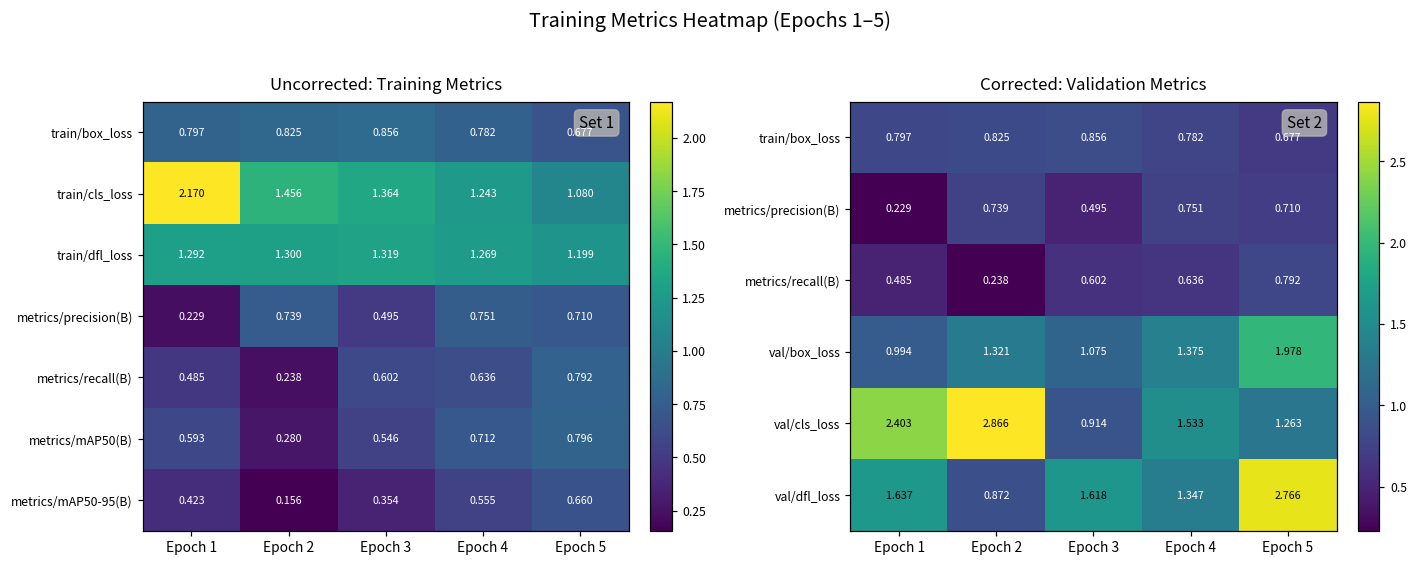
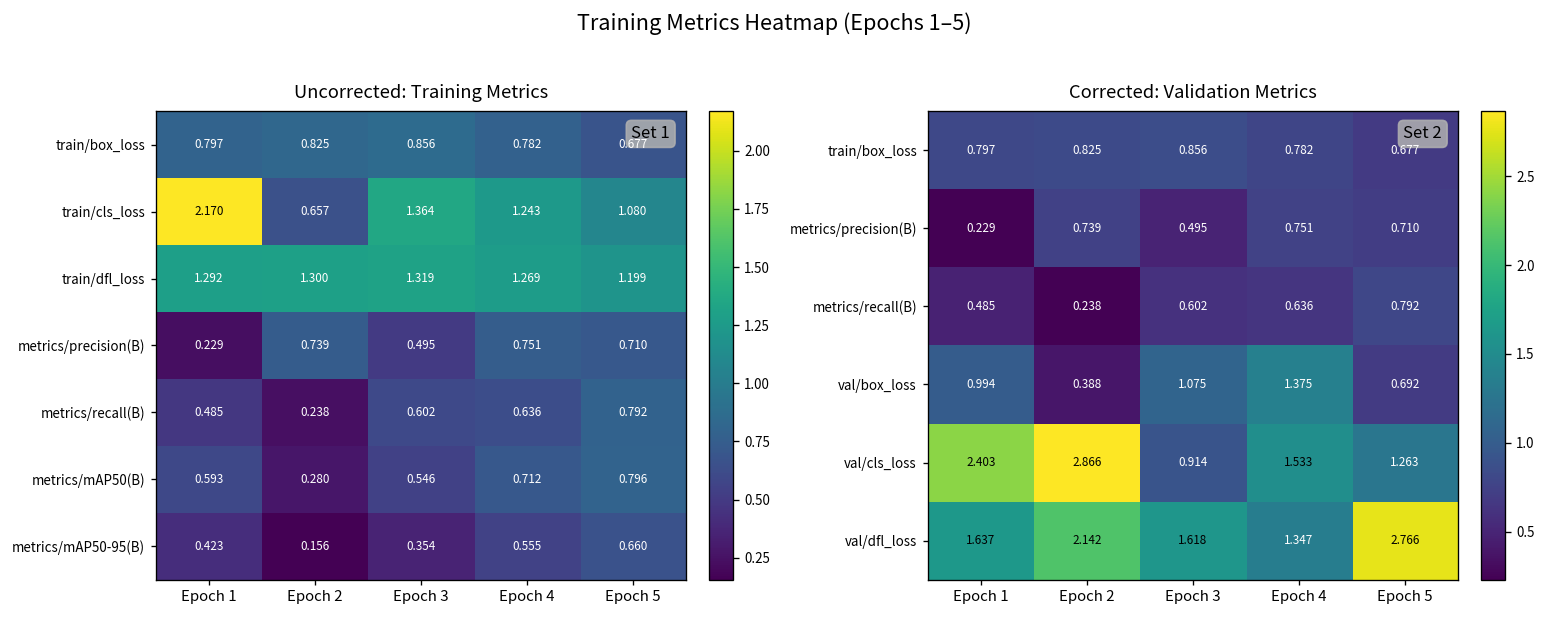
  {
    "Uncorrected: Training Metrics": {
      "train/box_loss": {
        "Epoch 1": 0.797,
        "Epoch 2": 0.825,
        "Epoch 3": 0.856,
        "Epoch 4": 0.782
      },
      "train/cls_loss": {
        "Epoch 1": 2.170,
-       "Epoch 2": 1.456,
+       "Epoch 2": 0.657,
        "Epoch 3": 1.364,
        "Epoch 4": 1.243,
        "Epoch 5": 1.080
      },
      "train/dfl_loss": {
        "Epoch 1": 1.292,
        "Epoch 2": 1.300,
        "Epoch 3": 1.319,
        "Epoch 4": 1.269,
        "Epoch 5": 1.199
      },
      "metrics/precision(B)": {
        "Epoch 1": 0.229,
        "Epoch 2": 0.739,
        "Epoch 3": 0.495,
        "Epoch 4": 0.751,
        "Epoch 5": 0.710
      },
      "metrics/recall(B)": {
        "Epoch 1": 0.485,
        "Epoch 2": 0.238,
        "Epoch 3": 0.602,
        "Epoch 4": 0.636,
        "Epoch 5": 0.792
      },
      "metrics/mAP50(B)": {
        "Epoch 1": 0.593,
        "Epoch 2": 0.280,
        "Epoch 3": 0.546,
        "Epoch 4": 0.712,
        "Epoch 5": 0.796
      },
      "metrics/mAP50-95(B)": {
        "Epoch 1": 0.423,
        "Epoch 2": 0.156,
        "Epoch 3": 0.354,
        "Epoch 4": 0.555,
        "Epoch 5": 0.660
      }
    },
    "Corrected: Validation Metrics": {
      "train/box_loss": {
        "Epoch 1": 0.797,
        "Epoch 2": 0.825,
        "Epoch 3": 0.856,
        "Epoch 4": 0.782
      },
      "metrics/precision(B)": {
        "Epoch 1": 0.229,
        "Epoch 2": 0.739,
        "Epoch 3": 0.495,
        "Epoch 4": 0.751,
        "Epoch 5": 0.710
      },
      "metrics/recall(B)": {
        "Epoch 1": 0.485,
        "Epoch 2": 0.238,
        "Epoch 3": 0.602,
        "Epoch 4": 0.636,
        "Epoch 5": 0.792
      },
      "val/box_loss": {
        "Epoch 1": 0.994,
-       "Epoch 2": 1.321,
+       "Epoch 2": 0.388,
        "Epoch 3": 1.075,
        "Epoch 4": 1.375,
-       "Epoch 5": 1.978
+       "Epoch 5": 0.692
      },
      "val/cls_loss": {
        "Epoch 1": 2.403,
        "Epoch 2": 2.866,
        "Epoch 3": 0.914,
        "Epoch 4": 1.533,
        "Epoch 5": 1.263
      },
      "val/dfl_loss": {
        "Epoch 1": 1.637,
-       "Epoch 2": 0.872,
+       "Epoch 2": 2.142,
        "Epoch 3": 1.618,
        "Epoch 4": 1.347,
        "Epoch 5": 2.766
      }
    }
  }
